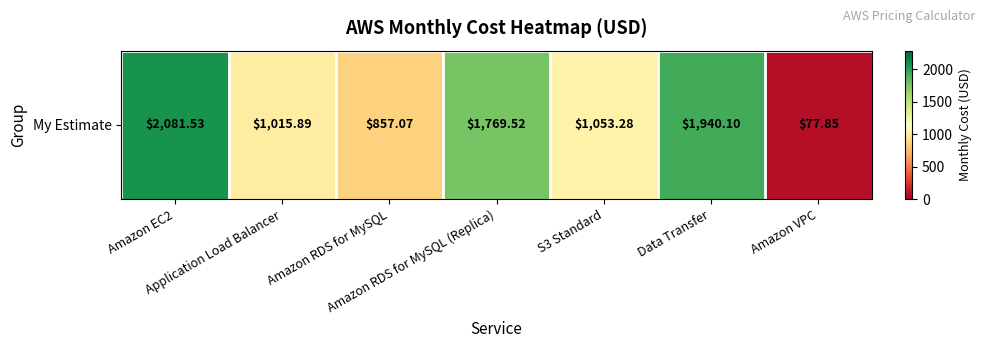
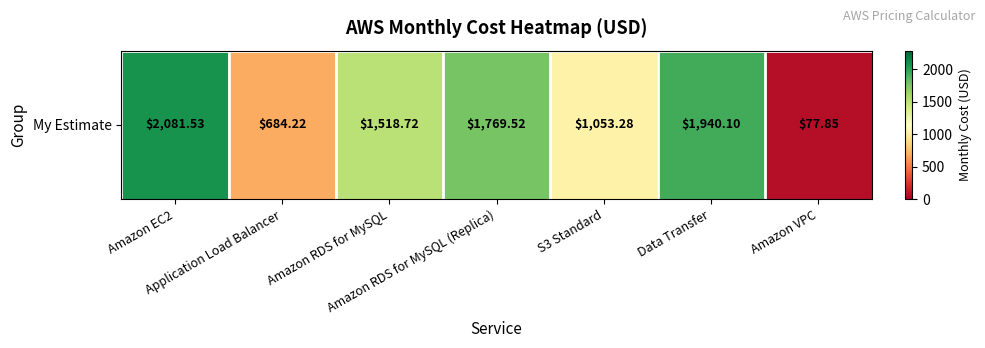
  {
    "My Estimate": {
      "Amazon EC2": "$2,081.53",
-     "Application Load Balancer": "$1,015.89",
-     "Amazon RDS for MySQL": "$857.07",
+     "Application Load Balancer": "$684.22",
+     "Amazon RDS for MySQL": "$1,518.72",
      "Amazon RDS for MySQL (Replica)": "$1,769.52",
      "S3 Standard": "$1,053.28",
      "Data Transfer": "$1,940.10",
      "Amazon VPC": "$77.85"
    }
  }
